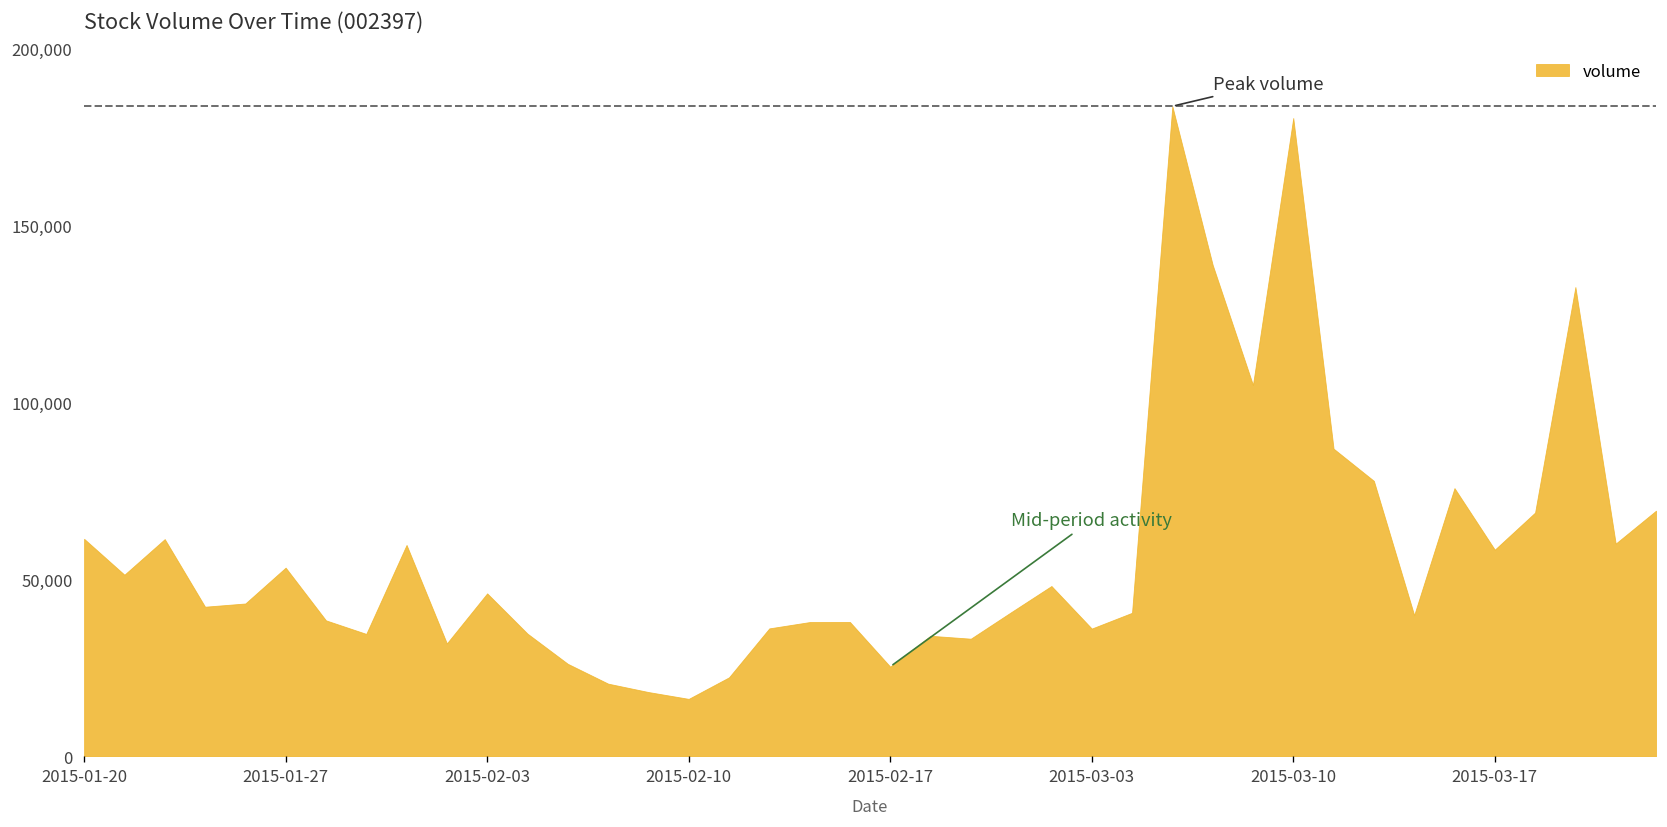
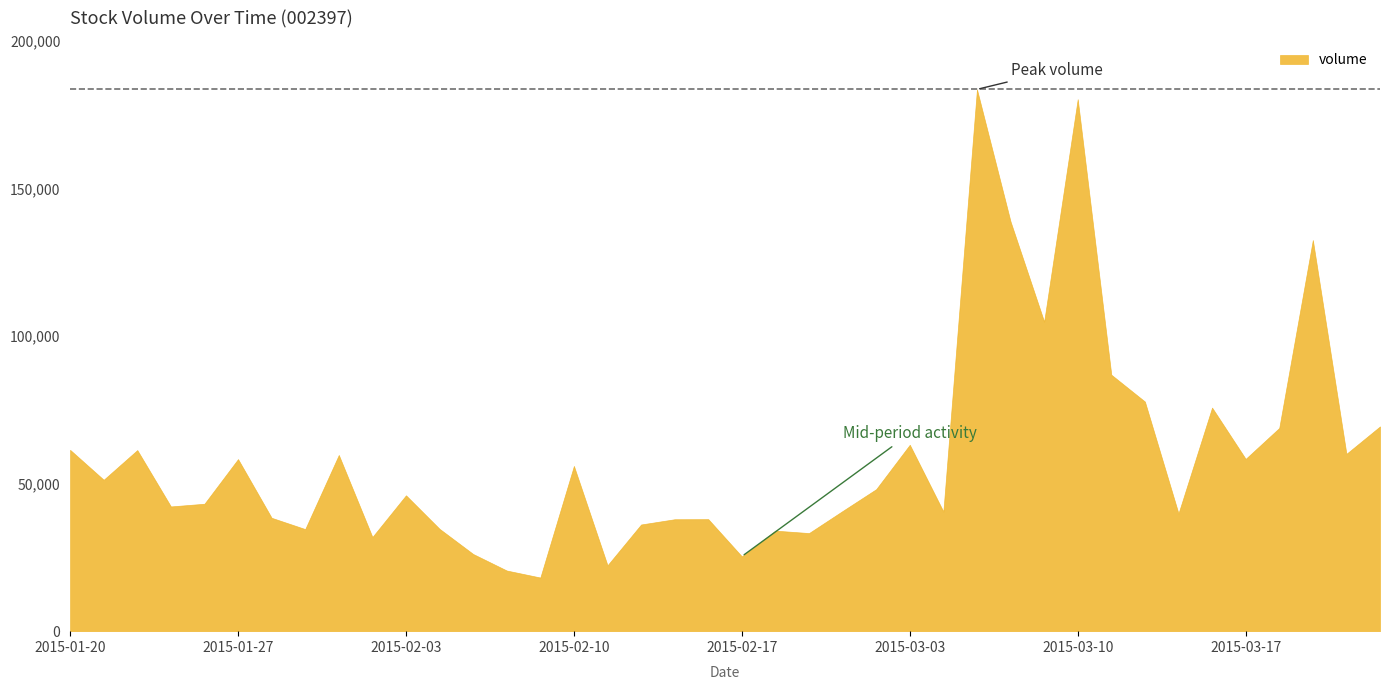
  {
    "2015-01-20": "61,000",
-   "2015-01-27": "53,000",
+   "2015-01-27": "58,000",
    "2015-02-03": "46,000",
-   "2015-02-10": "16,000",
+   "2015-02-10": "56,000",
    "2015-02-17": "25,000",
-   "2015-03-03": "36,000",
+   "2015-03-03": "63,000",
    "2015-03-10": "180,000",
    "2015-03-17": "58,000"
  }
